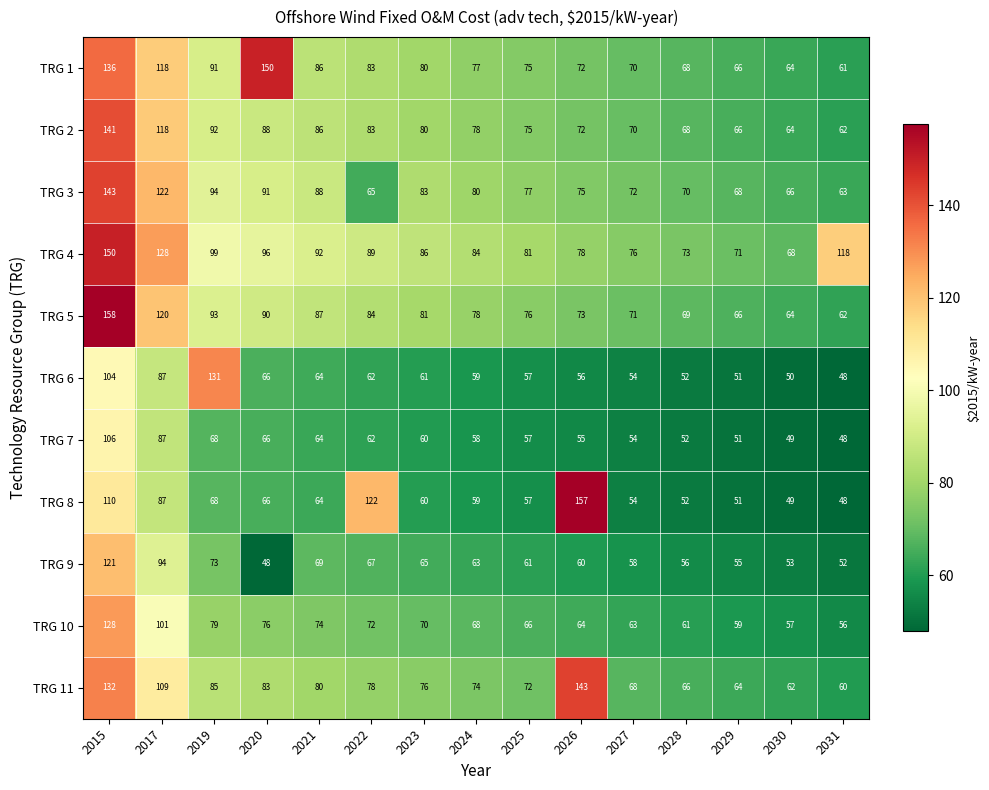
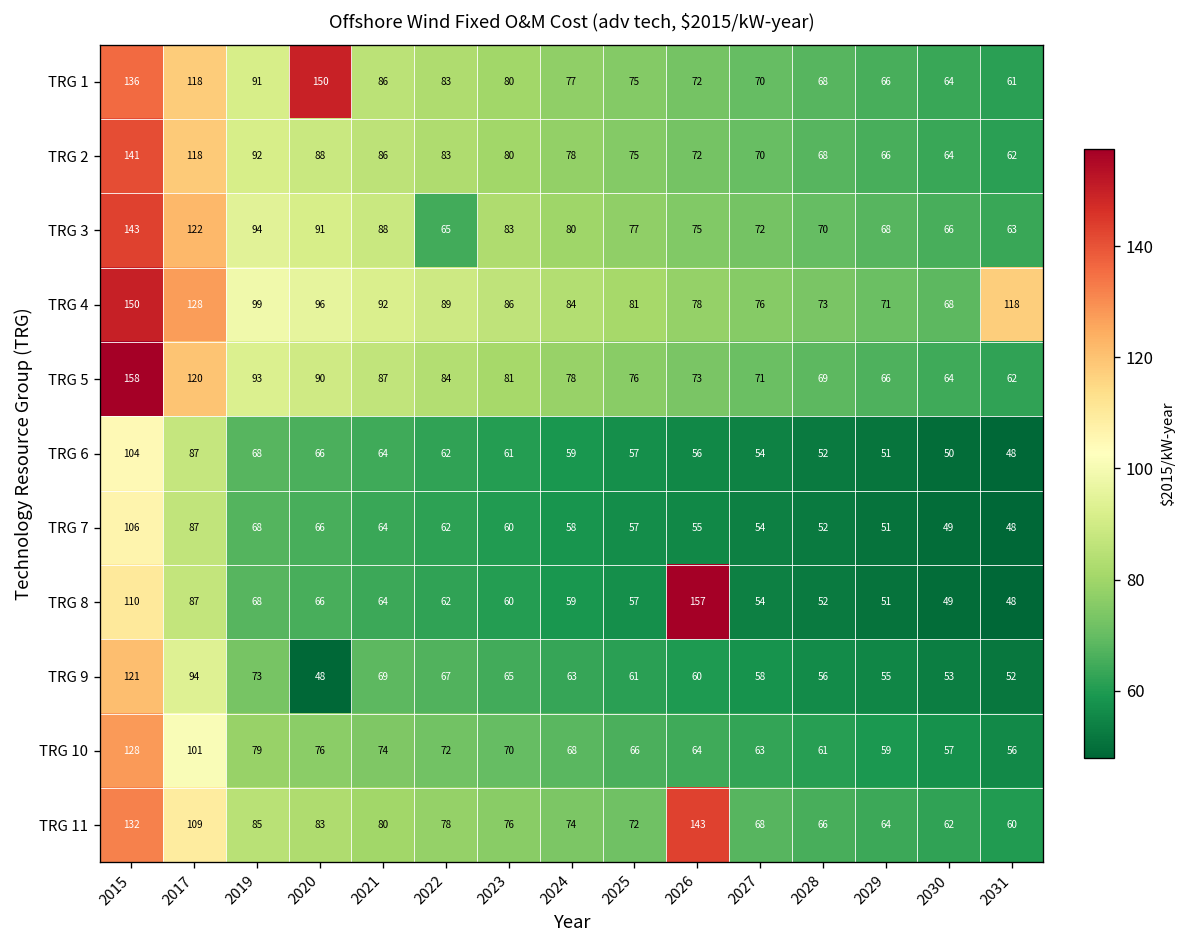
  {
    "TRG 1": {
      "2015": 136,
      "2017": 118,
      "2019": 91,
      "2020": 150,
      "2021": 86,
      "2022": 83,
      "2023": 80,
      "2024": 77,
      "2025": 75,
      "2026": 72,
      "2027": 70,
      "2028": 68,
      "2029": 66,
      "2030": 64,
      "2031": 61
    },
    "TRG 2": {
      "2015": 141,
      "2017": 118,
      "2019": 92,
      "2020": 88,
      "2021": 86,
      "2022": 83,
      "2023": 80,
      "2024": 78,
      "2025": 75,
      "2026": 72,
      "2027": 70,
      "2028": 68,
      "2029": 66,
      "2030": 64,
      "2031": 62
    },
    "TRG 3": {
      "2015": 143,
      "2017": 122,
      "2019": 94,
      "2020": 91,
      "2021": 88,
      "2022": 65,
      "2023": 83,
      "2024": 80,
      "2025": 77,
      "2026": 75,
      "2027": 72,
      "2028": 70,
      "2029": 68,
      "2030": 66,
      "2031": 63
    },
    "TRG 4": {
      "2015": 150,
      "2017": 128,
      "2019": 99,
      "2020": 96,
      "2021": 92,
      "2022": 89,
      "2023": 86,
      "2024": 84,
      "2025": 81,
      "2026": 78,
      "2027": 76,
      "2028": 73,
      "2029": 71,
      "2030": 68,
      "2031": 118
    },
    "TRG 5": {
      "2015": 158,
      "2017": 120,
      "2019": 93,
      "2020": 90,
      "2021": 87,
      "2022": 84,
      "2023": 81,
      "2024": 78,
      "2025": 76,
      "2026": 73,
      "2027": 71,
      "2028": 69,
      "2029": 66,
      "2030": 64,
      "2031": 62
    },
    "TRG 6": {
      "2015": 104,
      "2017": 87,
-     "2019": 131,
+     "2019": 68,
      "2020": 66,
      "2021": 64,
      "2022": 62,
      "2023": 61,
      "2024": 59,
      "2025": 57,
      "2026": 56,
      "2027": 54,
      "2028": 52,
      "2029": 51,
      "2030": 50,
      "2031": 48
    },
    "TRG 7": {
      "2015": 106,
      "2017": 87,
      "2019": 68,
      "2020": 66,
      "2021": 64,
      "2022": 62,
      "2023": 60,
      "2024": 58,
      "2025": 57,
      "2026": 55,
      "2027": 54,
      "2028": 52,
      "2029": 51,
      "2030": 49,
      "2031": 48
    },
    "TRG 8": {
      "2015": 110,
      "2017": 87,
      "2019": 68,
      "2020": 66,
      "2021": 64,
-     "2022": 122,
+     "2022": 62,
      "2023": 60,
      "2024": 59,
      "2025": 57,
      "2026": 157,
      "2027": 54,
      "2028": 52,
      "2029": 51,
      "2030": 49,
      "2031": 48
    },
    "TRG 9": {
      "2015": 121,
      "2017": 94,
      "2019": 73,
      "2020": 48,
      "2021": 69,
      "2022": 67,
      "2023": 65,
      "2024": 63,
      "2025": 61,
      "2026": 60,
      "2027": 58,
      "2028": 56,
      "2029": 55,
      "2030": 53,
      "2031": 52
    },
    "TRG 10": {
      "2015": 128,
      "2017": 101,
      "2019": 79,
      "2020": 76,
      "2021": 74,
      "2022": 72,
      "2023": 70,
      "2024": 68,
      "2025": 66,
      "2026": 64,
      "2027": 63,
      "2028": 61,
      "2029": 59,
      "2030": 57,
      "2031": 56
    },
    "TRG 11": {
      "2015": 132,
      "2017": 109,
      "2019": 85,
      "2020": 83,
      "2021": 80,
      "2022": 78,
      "2023": 76,
      "2024": 74,
      "2025": 72,
      "2026": 143,
      "2027": 68,
      "2028": 66,
      "2029": 64,
      "2030": 62,
      "2031": 60
    }
  }
